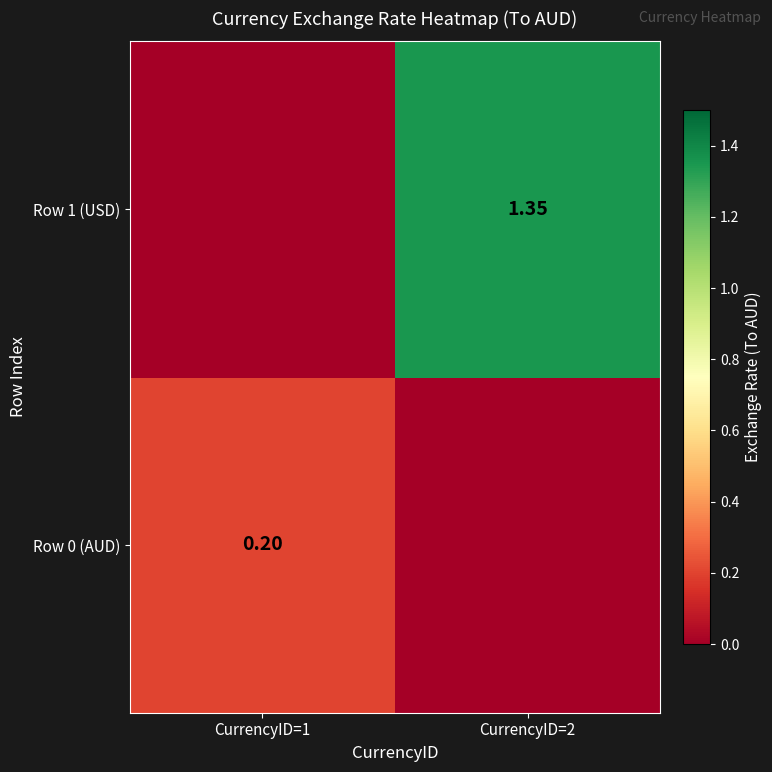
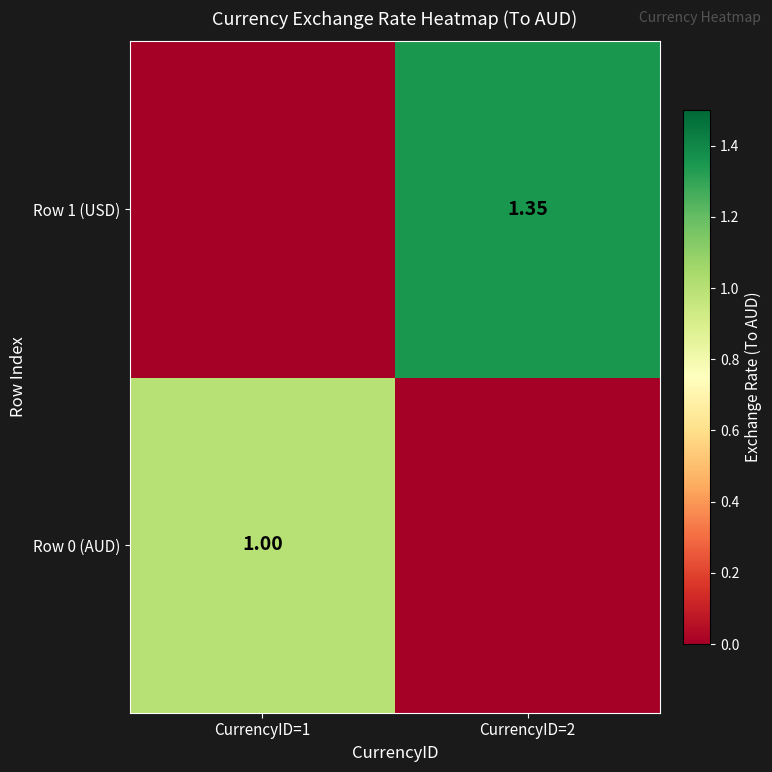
  {
    "Row 1 (USD)": {
      "CurrencyID=2": 1.35
    },
    "Row 0 (AUD)": {
-     "CurrencyID=1": 0.20
+     "CurrencyID=1": 1.00
    }
  }
